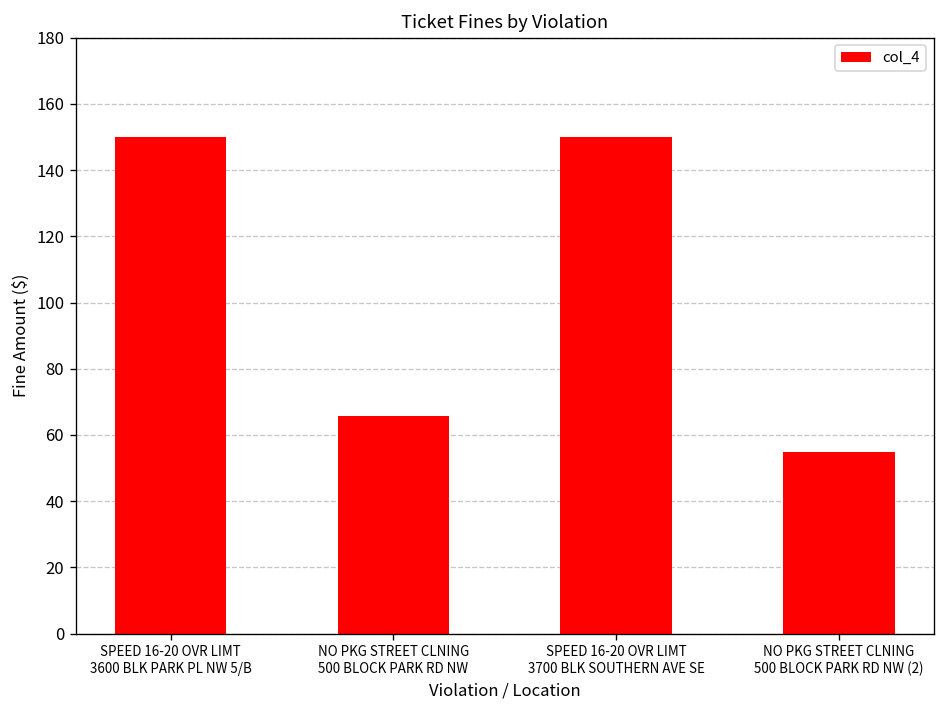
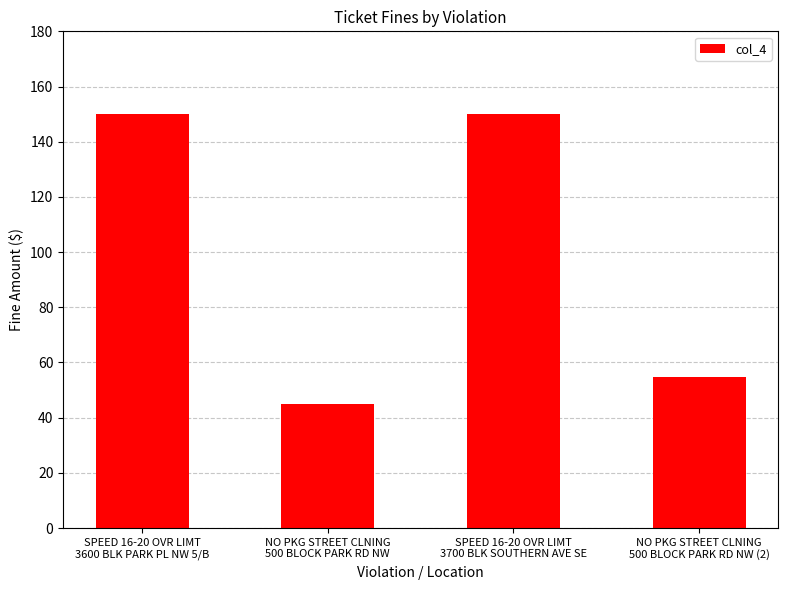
  {
    "SPEED 16-20 OVR LIMT 3600 BLK PARK PL NW 5/B": 150,
-   "NO PKG STREET CLNING 500 BLOCK PARK RD NW": 66,
+   "NO PKG STREET CLNING 500 BLOCK PARK RD NW": 45,
    "SPEED 16-20 OVR LIMT 3700 BLK SOUTHERN AVE SE": 150,
    "NO PKG STREET CLNING 500 BLOCK PARK RD NW (2)": 55
  }
